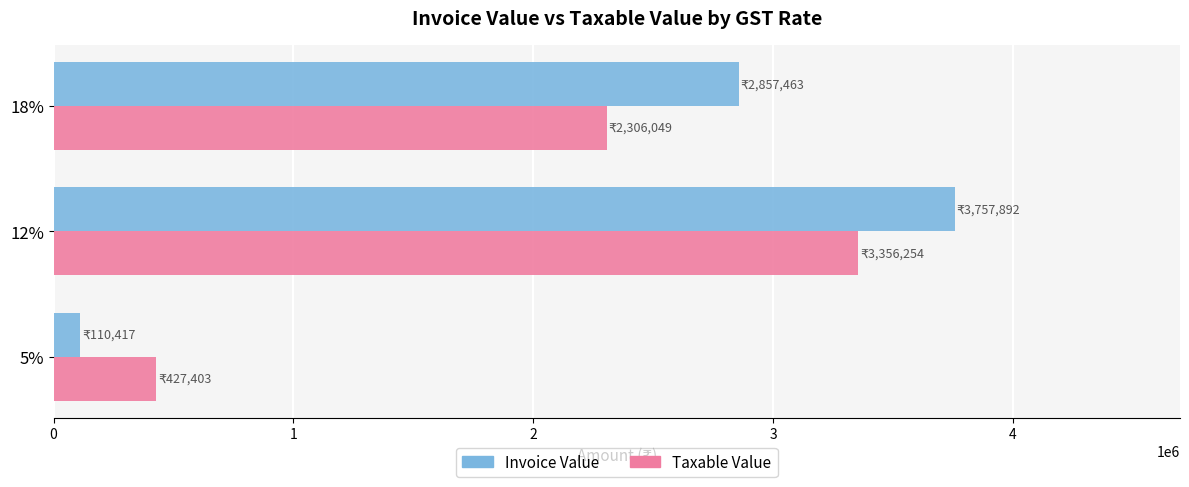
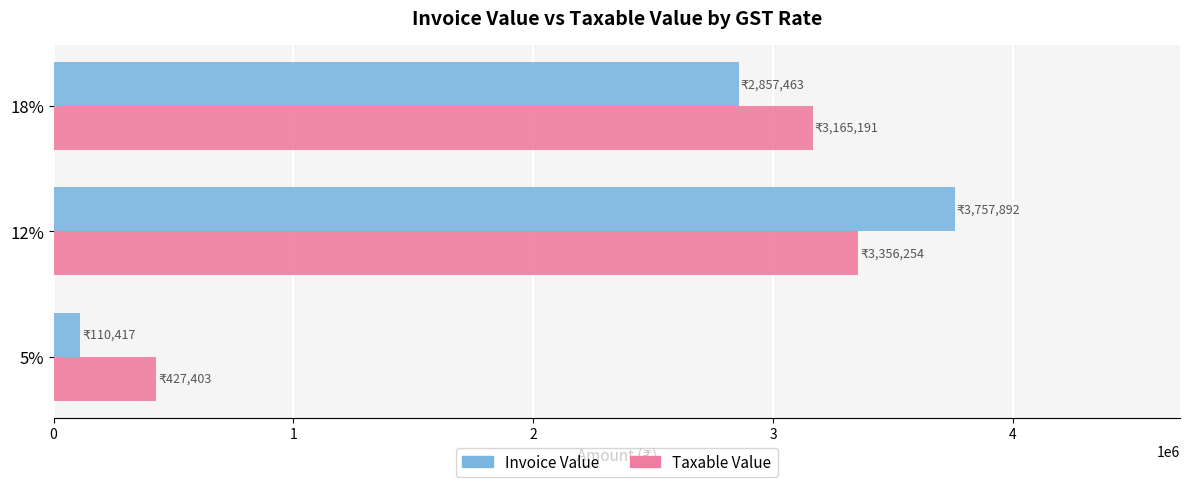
  {
    "Invoice Value": {
      "18%": "2,857,463",
      "12%": "3,757,892",
      "5%": "110,417"
    },
    "Taxable Value": {
-     "18%": "2,306,049",
+     "18%": "3,165,191",
      "12%": "3,356,254",
      "5%": "427,403"
    }
  }
